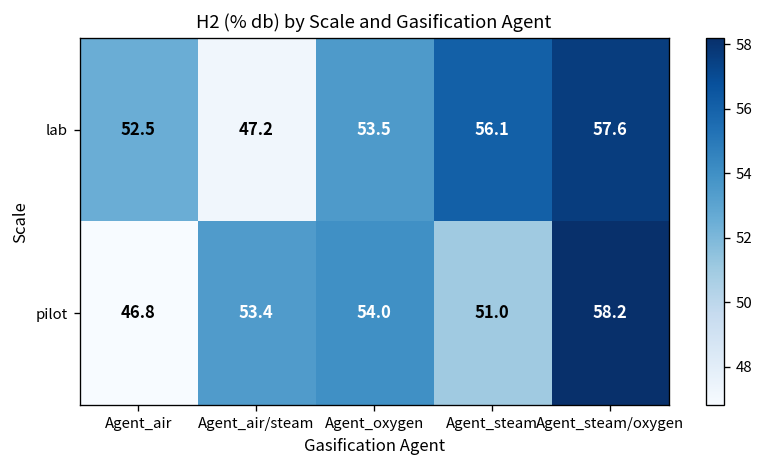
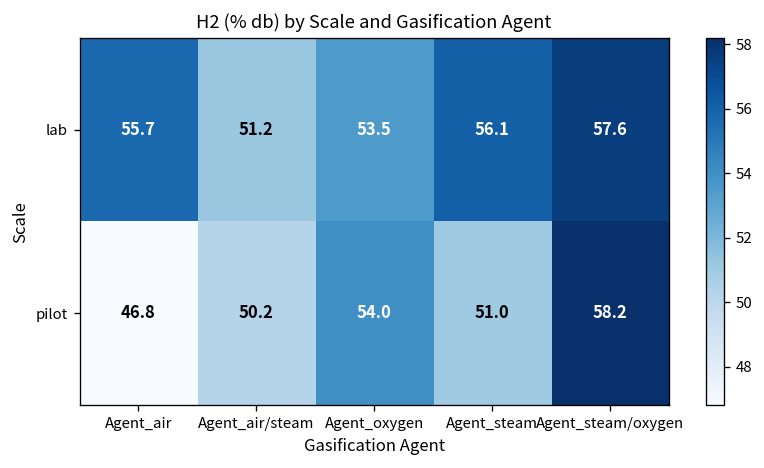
  {
    "lab": {
-     "Agent_air": 52.5,
-     "Agent_air/steam": 47.2,
+     "Agent_air": 55.7,
+     "Agent_air/steam": 51.2,
      "Agent_oxygen": 53.5,
      "Agent_steam": 56.1,
      "Agent_steam/oxygen": 57.6
    },
    "pilot": {
      "Agent_air": 46.8,
-     "Agent_air/steam": 53.4,
+     "Agent_air/steam": 50.2,
      "Agent_oxygen": 54.0,
      "Agent_steam": 51.0,
      "Agent_steam/oxygen": 58.2
    }
  }
